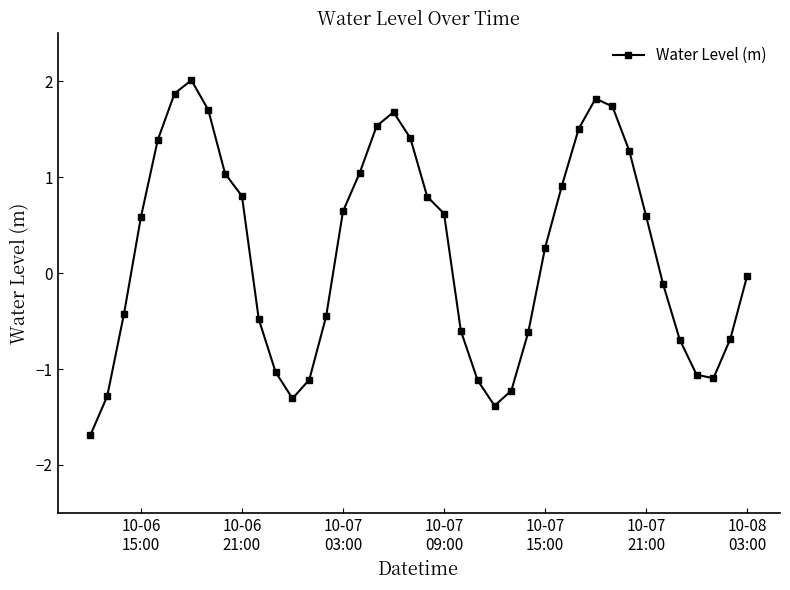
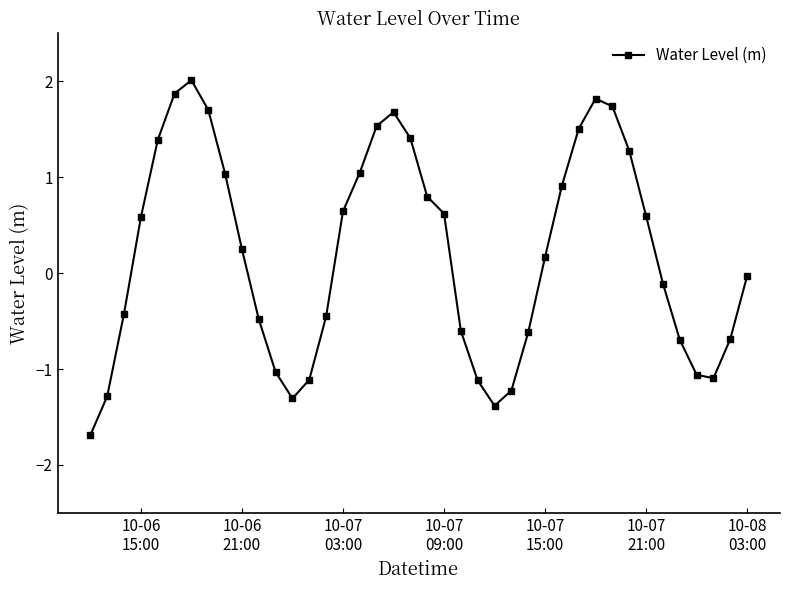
  {
    "10-06 15:00": 0.6,
-   "10-06 21:00": 0.8,
+   "10-06 21:00": 0.3,
    "10-07 03:00": 0.6,
    "10-07 09:00": 0.6,
-   "10-07 15:00": 0.3,
+   "10-07 15:00": 0.2,
    "10-07 21:00": 0.6,
    "10-08 03:00": 0.0
  }
